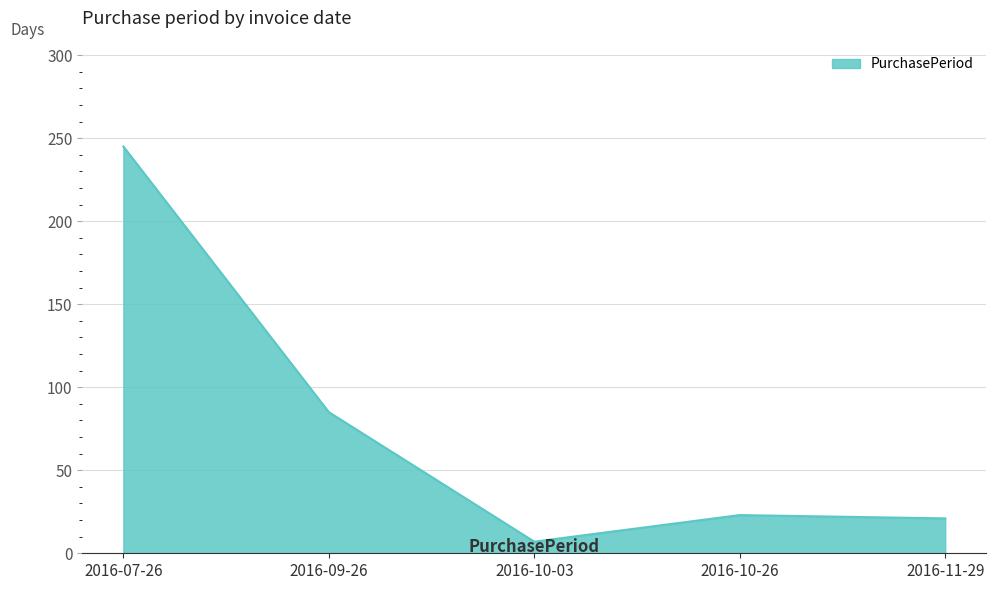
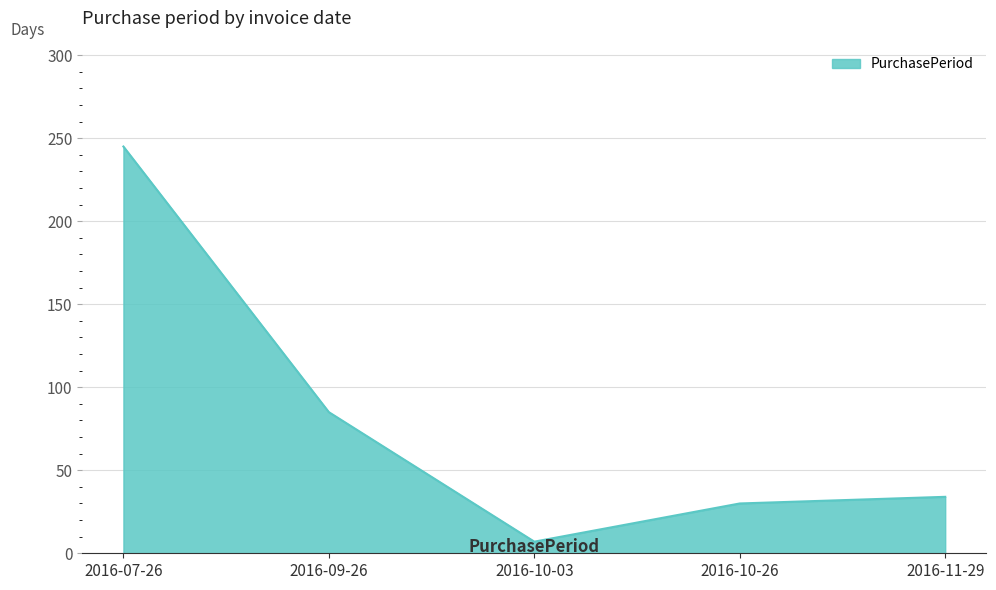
  {
    "2016-07-26": 245,
    "2016-09-26": 85,
    "2016-10-03": 7,
-   "2016-10-26": 23,
-   "2016-11-29": 21
+   "2016-10-26": 30,
+   "2016-11-29": 34
  }
